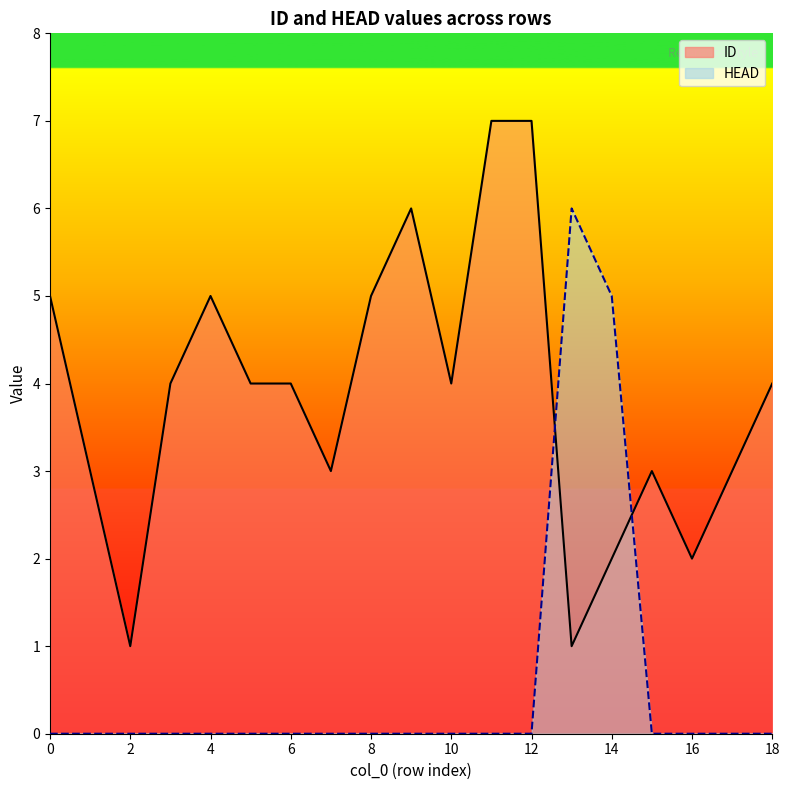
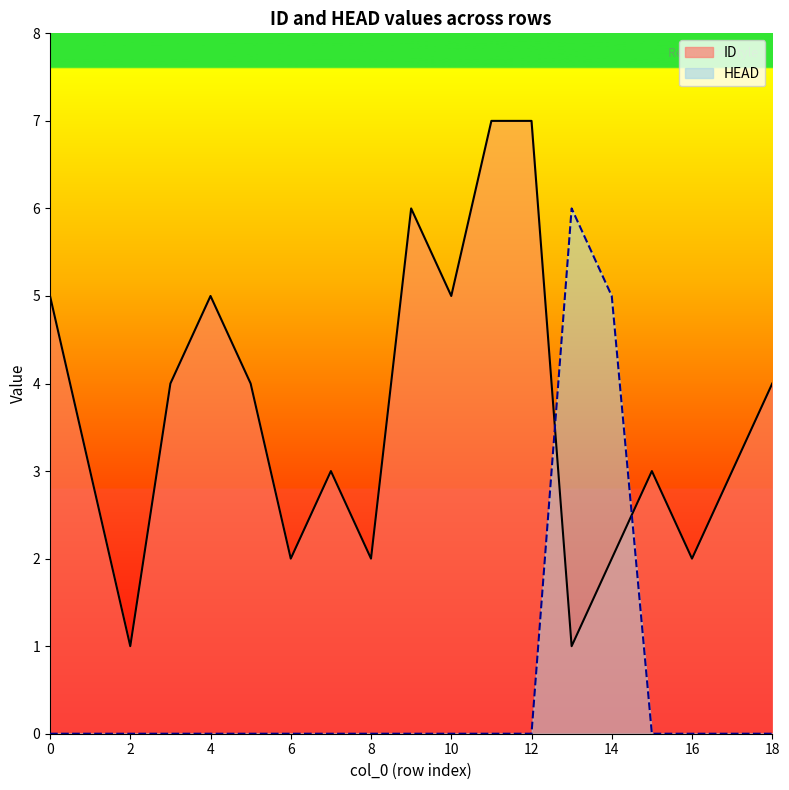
  {
    "ID": {
      "0": 5,
      "2": 1,
      "4": 5,
-     "6": 4,
-     "8": 5,
-     "10": 4,
+     "6": 2,
+     "8": 2,
+     "10": 5,
      "12": 7,
      "14": 2,
      "16": 2,
      "18": 4
    },
    "HEAD": {
      "0": 0,
      "2": 0,
      "4": 0,
      "6": 0,
      "8": 0,
      "10": 0,
      "12": 0,
      "14": 5,
      "16": 0,
      "18": 0
    }
  }
